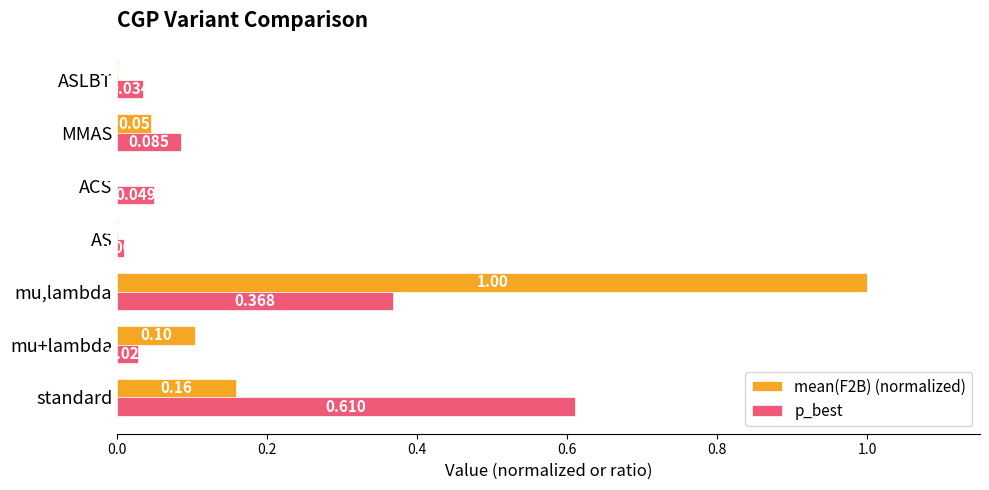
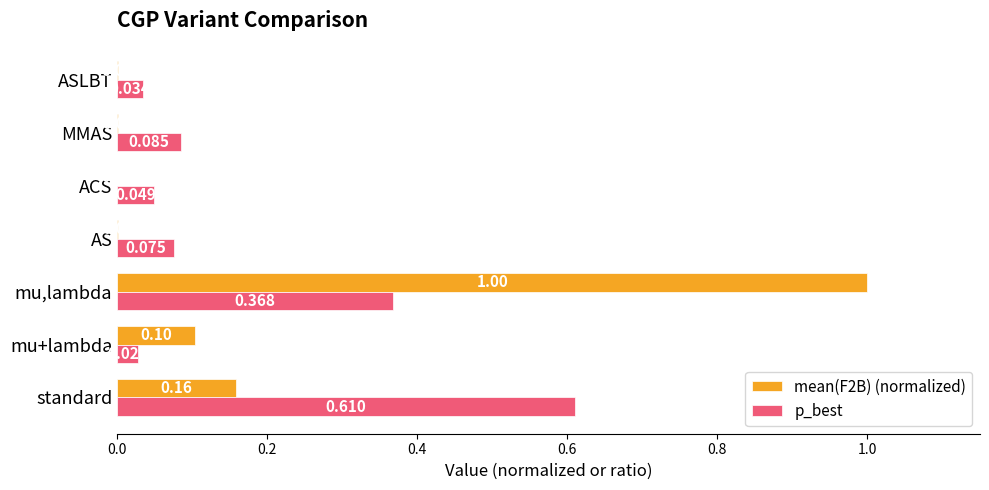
  {
    "mean(F2B) (normalized)": {
-     "MMAS": 0.05
+     "MMAS": 0.00
    },
    "p_best": {
-     "AS": 0.01,
+     "AS": 0.08,
      "mu+lambda": 0.03
    }
  }
